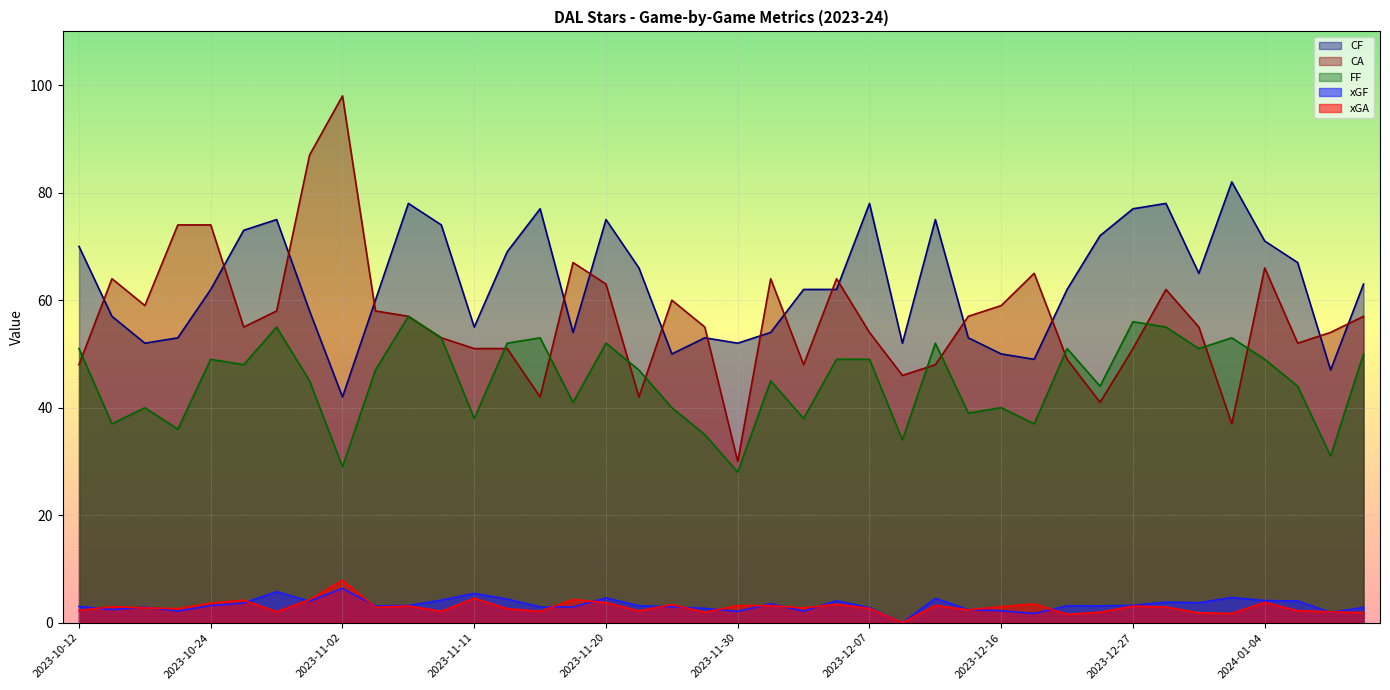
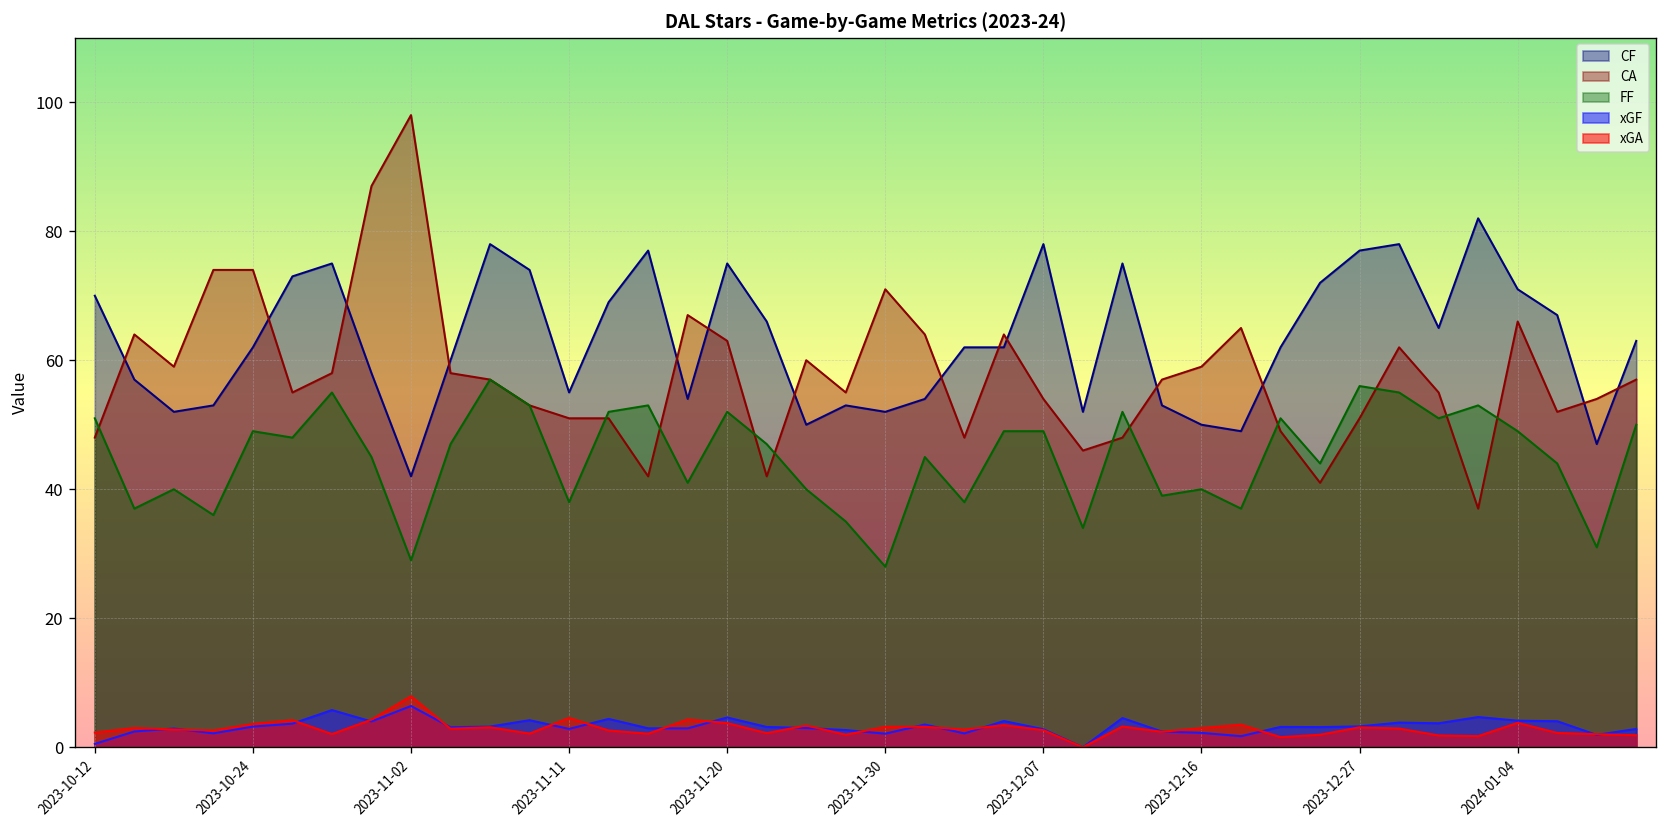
  {
    "CF": {
      "2023-10-12": 70,
      "2023-10-24": 62,
      "2023-11-02": 42,
      "2023-11-11": 55,
      "2023-11-20": 75,
      "2023-11-30": 52,
      "2023-12-07": 78,
      "2023-12-16": 50,
      "2023-12-27": 77,
      "2024-01-04": 71
    },
    "CA": {
      "2023-10-12": 48,
      "2023-10-24": 74,
      "2023-11-02": 98,
      "2023-11-11": 51,
      "2023-11-20": 63,
-     "2023-11-30": 30,
+     "2023-11-30": 71,
      "2023-12-07": 54,
      "2023-12-16": 59,
      "2023-12-27": 51,
      "2024-01-04": 66
    },
    "FF": {
      "2023-10-12": 51,
      "2023-10-24": 49,
      "2023-11-02": 29,
      "2023-11-11": 38,
      "2023-11-20": 52,
      "2023-11-30": 28,
      "2023-12-07": 49,
      "2023-12-16": 40,
      "2023-12-27": 56,
      "2024-01-04": 49
    },
    "xGF": {
-     "2023-10-12": 3,
+     "2023-10-12": 1,
      "2023-11-02": 6,
-     "2023-11-11": 5,
+     "2023-11-11": 3,
      "2023-11-20": 5,
      "2023-11-30": 2,
      "2023-12-16": 2
    },
    "xGA": {
      "2023-10-12": 2,
      "2023-11-02": 8,
      "2023-11-11": 5,
      "2023-11-20": 4,
      "2023-11-30": 3,
      "2023-12-16": 3
    }
  }
